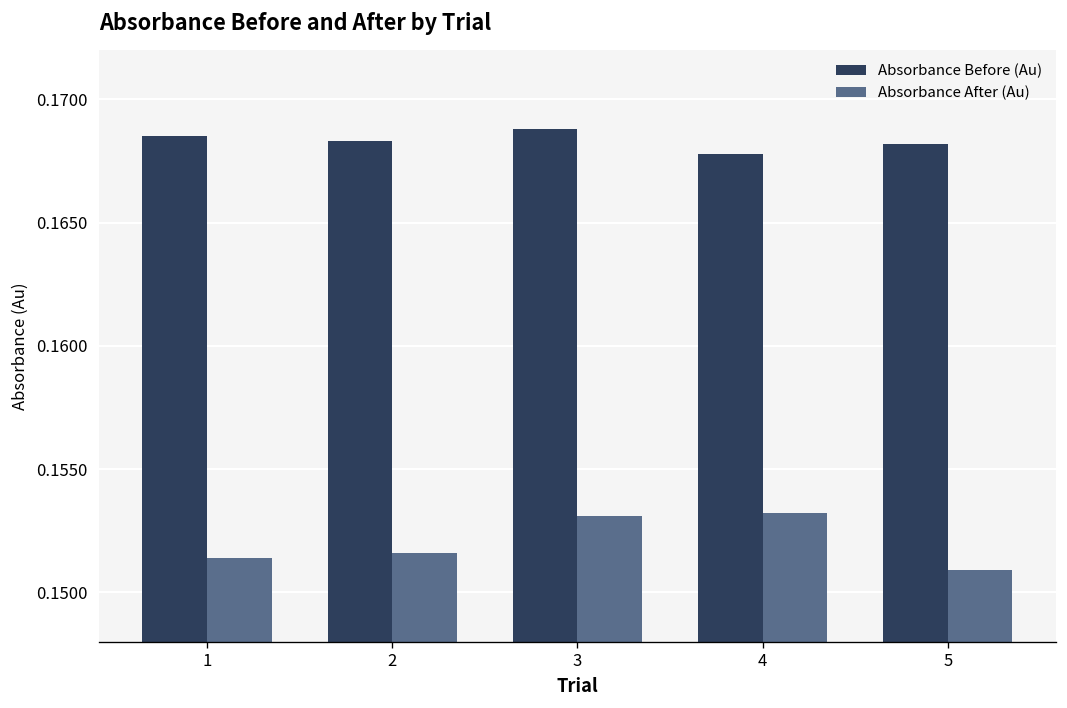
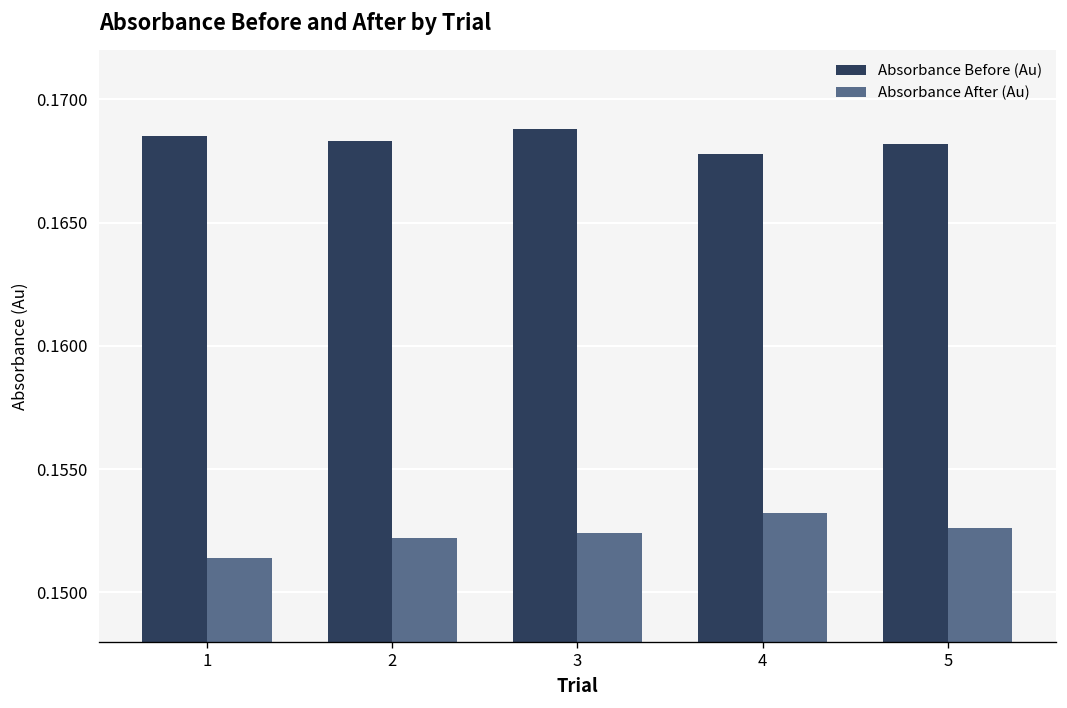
  {
    "Absorbance Before (Au)": {
      "1": 0.1685,
      "2": 0.1683,
      "3": 0.1688,
      "4": 0.1678,
      "5": 0.1682
    },
    "Absorbance After (Au)": {
      "1": 0.1514,
-     "2": 0.1516,
-     "3": 0.1531,
+     "2": 0.1522,
+     "3": 0.1524,
      "4": 0.1532,
-     "5": 0.1509
+     "5": 0.1526
    }
  }
